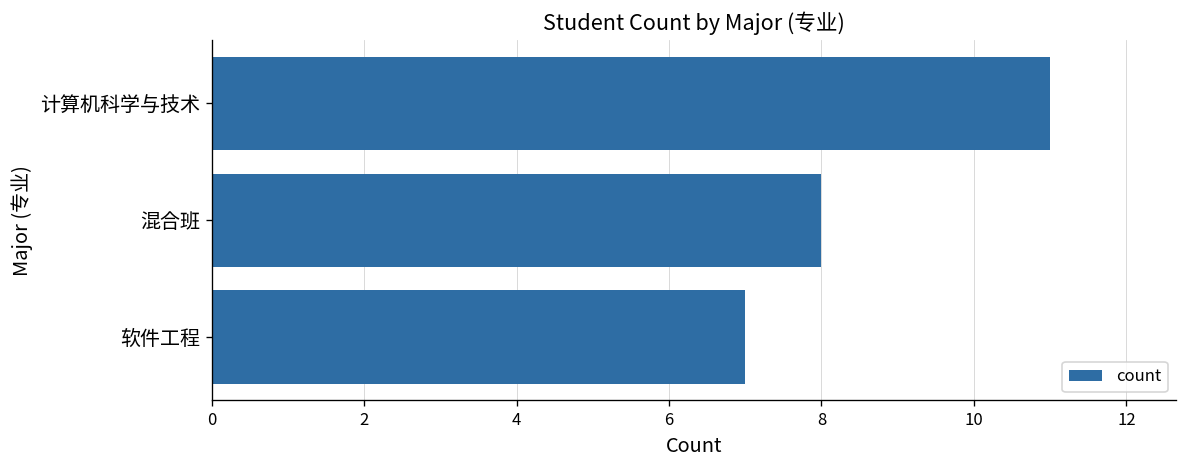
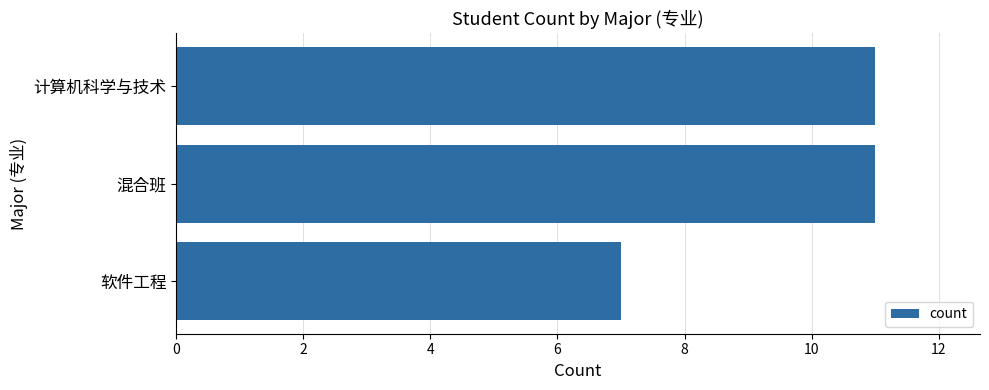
  {
    "计算机科学与技术": 11,
-   "混合班": 8,
+   "混合班": 11,
    "软件工程": 7
  }
